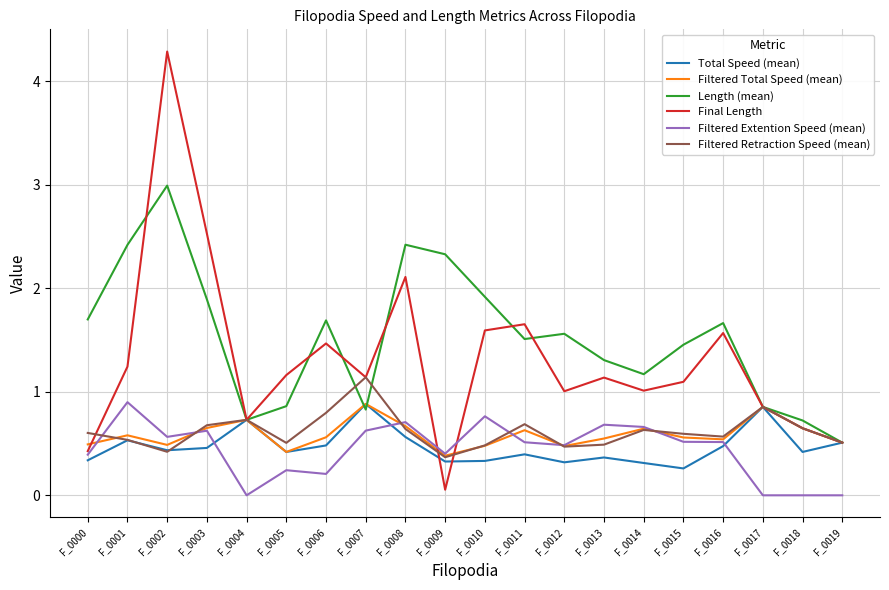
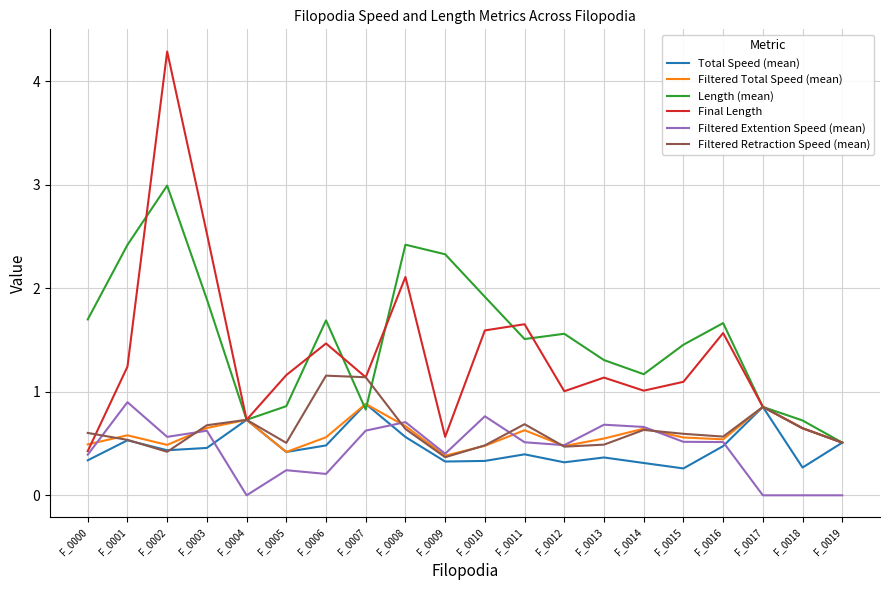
  {
    "Total Speed (mean)": {
      "F_0000": 0.34,
      "F_0003": 0.46,
      "F_0006": 0.48,
      "F_0008": 0.56,
      "F_0009": 0.33,
      "F_0010": 0.33,
      "F_0011": 0.40,
      "F_0012": 0.32,
      "F_0013": 0.37,
      "F_0014": 0.31,
      "F_0015": 0.26,
      "F_0016": 0.48,
-     "F_0018": 0.42
+     "F_0018": 0.27
    },
    "Filtered Total Speed (mean)": {
      "F_0000": 0.49,
      "F_0001": 0.58,
      "F_0002": 0.49,
      "F_0003": 0.65,
      "F_0006": 0.56,
      "F_0008": 0.67,
      "F_0011": 0.63,
      "F_0013": 0.55,
      "F_0015": 0.56,
      "F_0016": 0.54
    },
    "Length (mean)": {
      "F_0000": 1.70,
      "F_0001": 2.42,
      "F_0002": 2.99,
      "F_0003": 1.89,
      "F_0005": 0.86,
      "F_0006": 1.69,
      "F_0007": 0.83,
      "F_0008": 2.42,
      "F_0009": 2.33,
      "F_0010": 1.92,
      "F_0011": 1.51,
      "F_0012": 1.56,
      "F_0013": 1.31,
      "F_0014": 1.17,
      "F_0015": 1.45,
      "F_0016": 1.66,
      "F_0018": 0.72
    },
    "Final Length": {
      "F_0000": 0.43,
      "F_0001": 1.24,
      "F_0002": 4.29,
      "F_0003": 2.53,
      "F_0005": 1.16,
      "F_0006": 1.47,
      "F_0008": 2.11,
-     "F_0009": 0.05,
+     "F_0009": 0.56,
      "F_0010": 1.59,
      "F_0011": 1.65,
      "F_0012": 1.01,
      "F_0013": 1.14,
      "F_0014": 1.01,
      "F_0015": 1.10,
      "F_0016": 1.57
    },
    "Filtered Extention Speed (mean)": {
      "F_0000": 0.39,
      "F_0001": 0.90,
      "F_0002": 0.56,
      "F_0003": 0.62,
      "F_0004": 0.00,
      "F_0005": 0.24,
      "F_0006": 0.21,
      "F_0007": 0.62,
      "F_0008": 0.71,
      "F_0010": 0.76,
      "F_0011": 0.51,
      "F_0013": 0.68,
      "F_0015": 0.52,
      "F_0016": 0.51,
      "F_0017": 0.00,
      "F_0018": 0.00,
      "F_0019": 0.00
    },
    "Filtered Retraction Speed (mean)": {
      "F_0000": 0.60,
      "F_0003": 0.68,
      "F_0005": 0.51,
-     "F_0006": 0.80,
+     "F_0006": 1.16,
      "F_0008": 0.64,
      "F_0011": 0.69,
      "F_0013": 0.49,
      "F_0015": 0.59,
      "F_0016": 0.57
    }
  }
